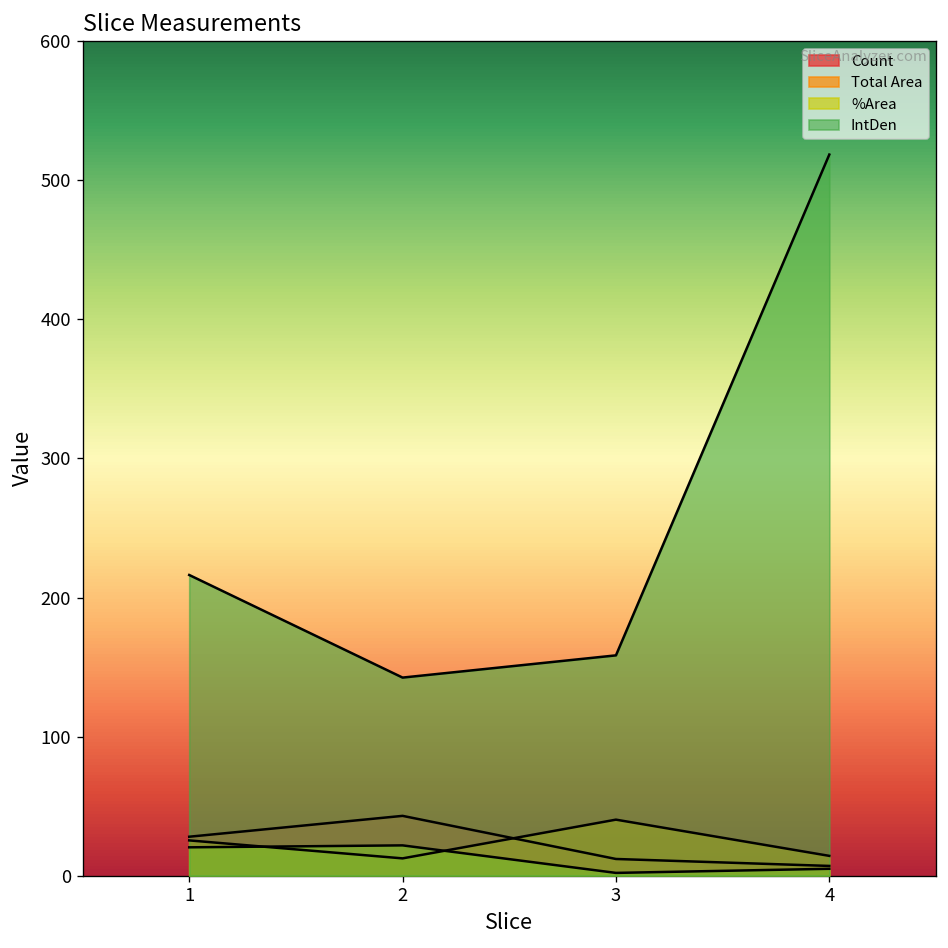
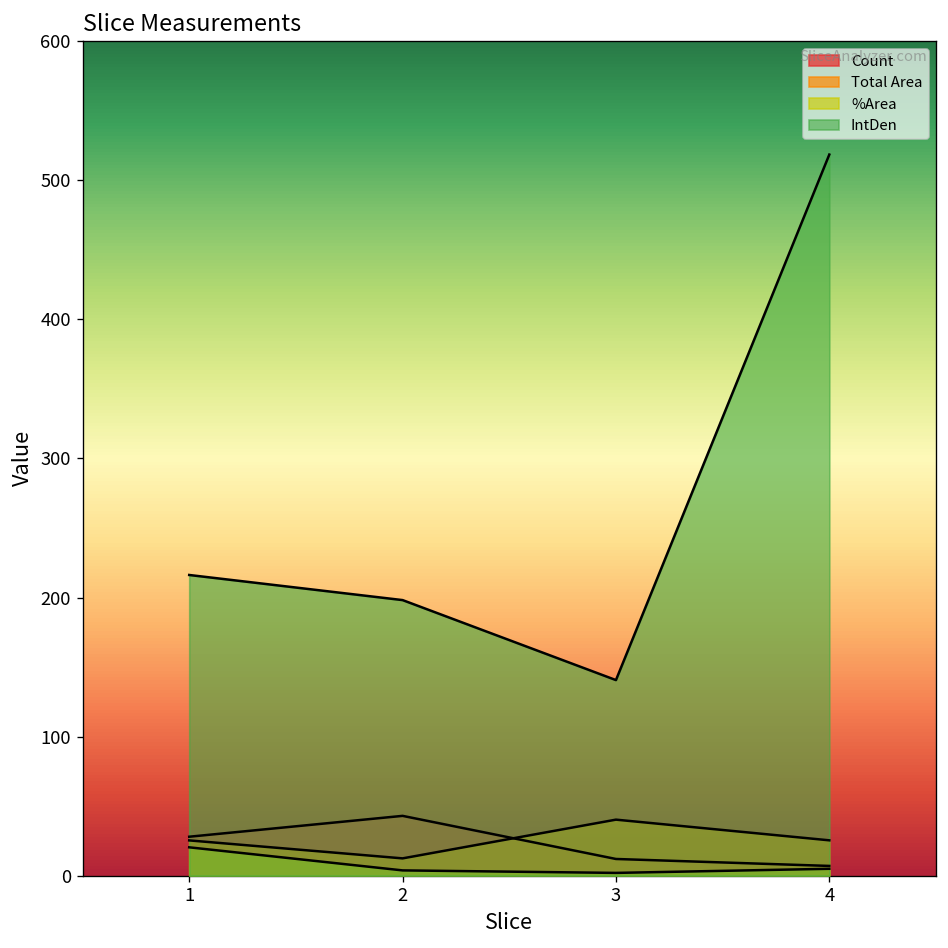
  {
    "Count": {
      "1": 28,
      "2": 43,
      "3": 12
    },
    "Total Area": {
      "1": 25,
      "2": 12,
      "3": 40,
-     "4": 14
+     "4": 25
    },
    "%Area": {
      "1": 20,
-     "2": 22,
+     "2": 4,
      "3": 2
    },
    "IntDen": {
      "1": 216,
-     "2": 142,
-     "3": 158,
+     "2": 198,
+     "3": 141,
      "4": 518
    }
  }
